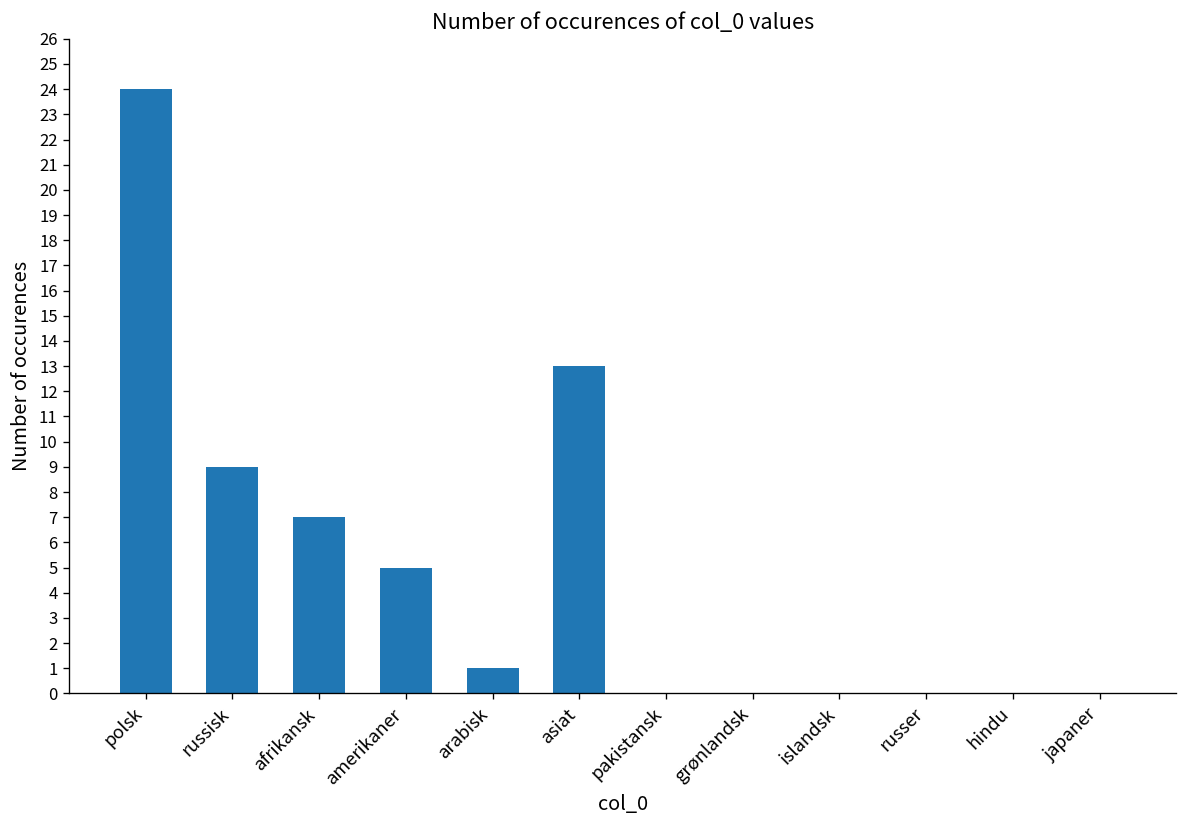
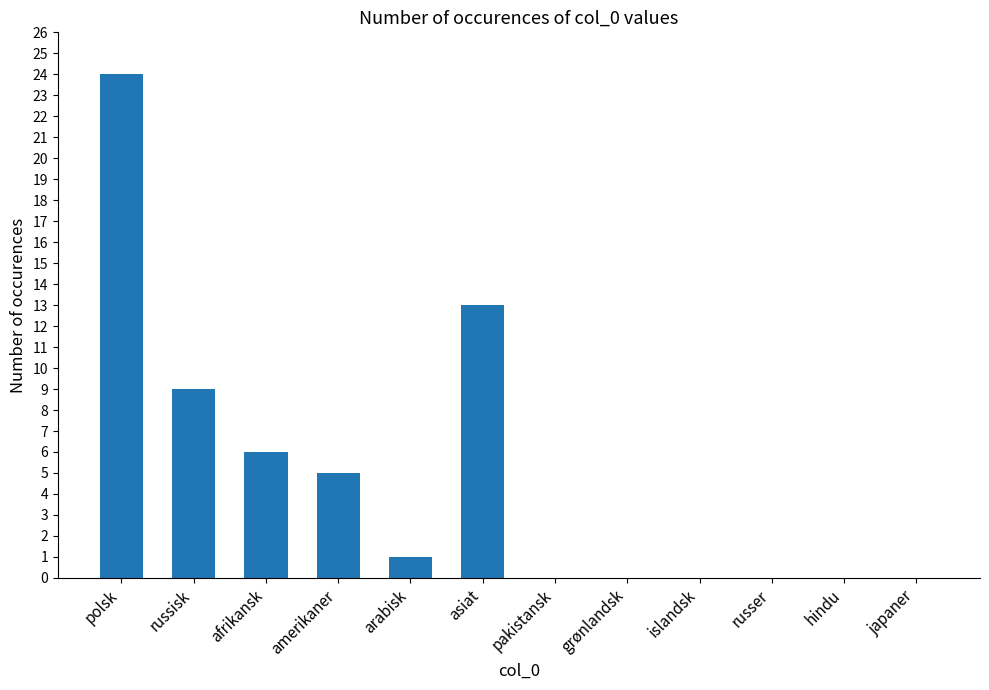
  {
    "polsk": 24,
    "russisk": 9,
-   "afrikansk": 7,
+   "afrikansk": 6,
    "amerikaner": 5,
    "arabisk": 1,
    "asiat": 13,
    "pakistansk": 0,
    "grønlandsk": 0,
    "islandsk": 0,
    "russer": 0,
    "hindu": 0,
    "japaner": 0
  }
